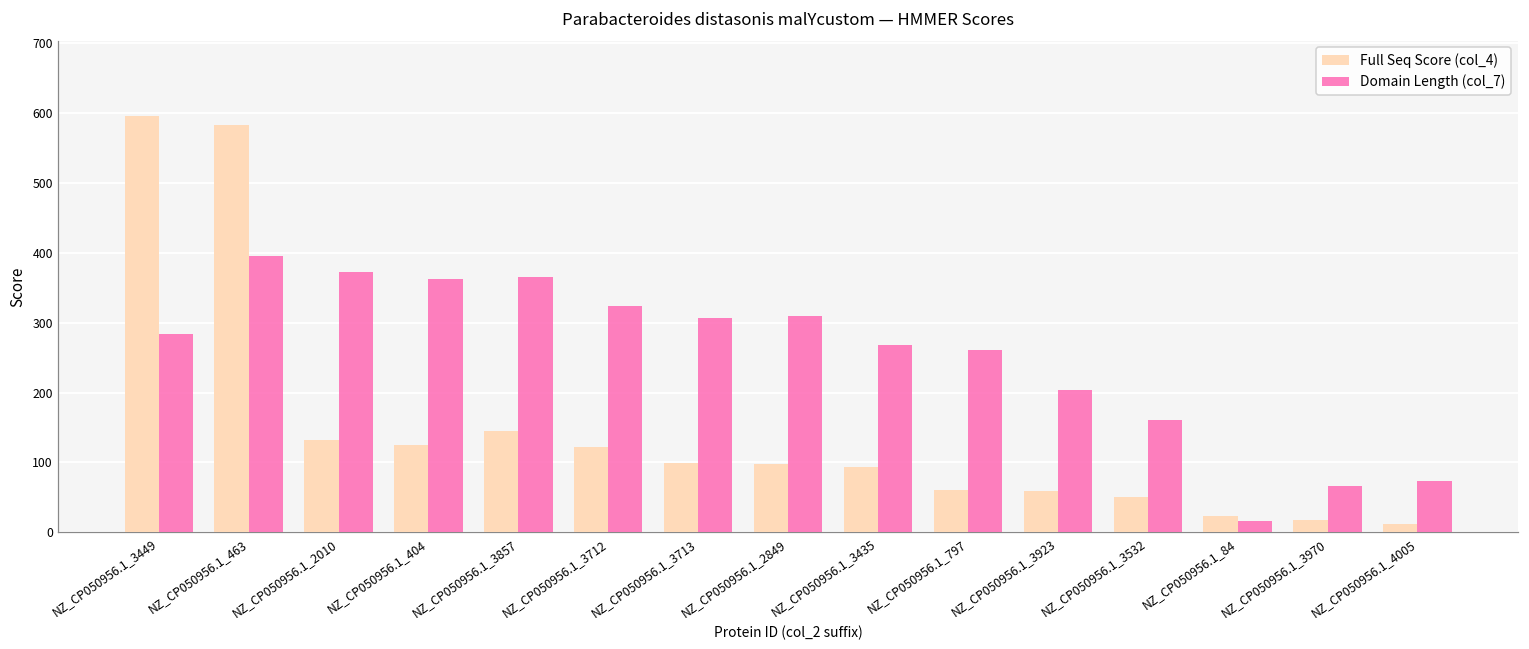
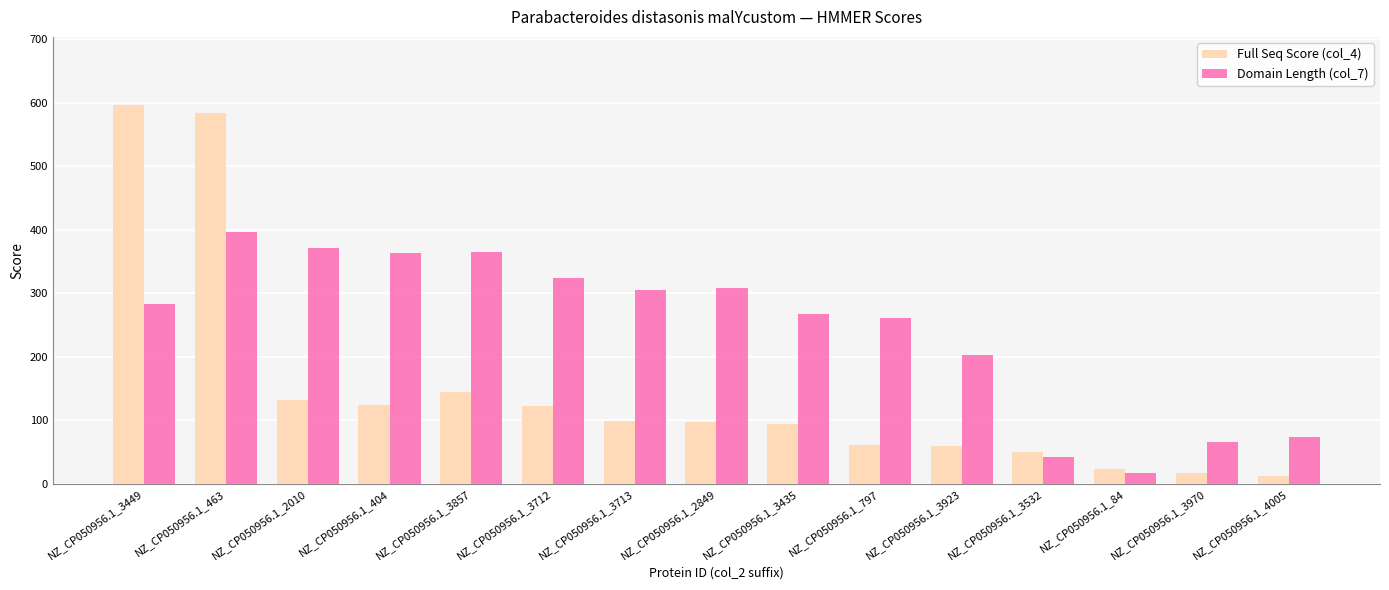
  {
    "Full Seq Score (col_4)": {
      "NZ_CP050956.1_3449": 600,
      "NZ_CP050956.1_463": 580,
      "NZ_CP050956.1_2010": 130,
      "NZ_CP050956.1_404": 120,
      "NZ_CP050956.1_3857": 140,
      "NZ_CP050956.1_3712": 120,
      "NZ_CP050956.1_3713": 100,
      "NZ_CP050956.1_2849": 100,
      "NZ_CP050956.1_3435": 90,
      "NZ_CP050956.1_797": 60,
      "NZ_CP050956.1_3923": 60,
      "NZ_CP050956.1_3532": 50,
      "NZ_CP050956.1_84": 20,
      "NZ_CP050956.1_3970": 20,
      "NZ_CP050956.1_4005": 10
    },
    "Domain Length (col_7)": {
      "NZ_CP050956.1_3449": 280,
      "NZ_CP050956.1_463": 400,
      "NZ_CP050956.1_2010": 370,
      "NZ_CP050956.1_404": 360,
      "NZ_CP050956.1_3857": 370,
      "NZ_CP050956.1_3712": 320,
      "NZ_CP050956.1_3713": 310,
      "NZ_CP050956.1_2849": 310,
      "NZ_CP050956.1_3435": 270,
      "NZ_CP050956.1_797": 260,
      "NZ_CP050956.1_3923": 200,
-     "NZ_CP050956.1_3532": 160,
+     "NZ_CP050956.1_3532": 40,
      "NZ_CP050956.1_84": 20,
      "NZ_CP050956.1_3970": 70,
      "NZ_CP050956.1_4005": 70
    }
  }
